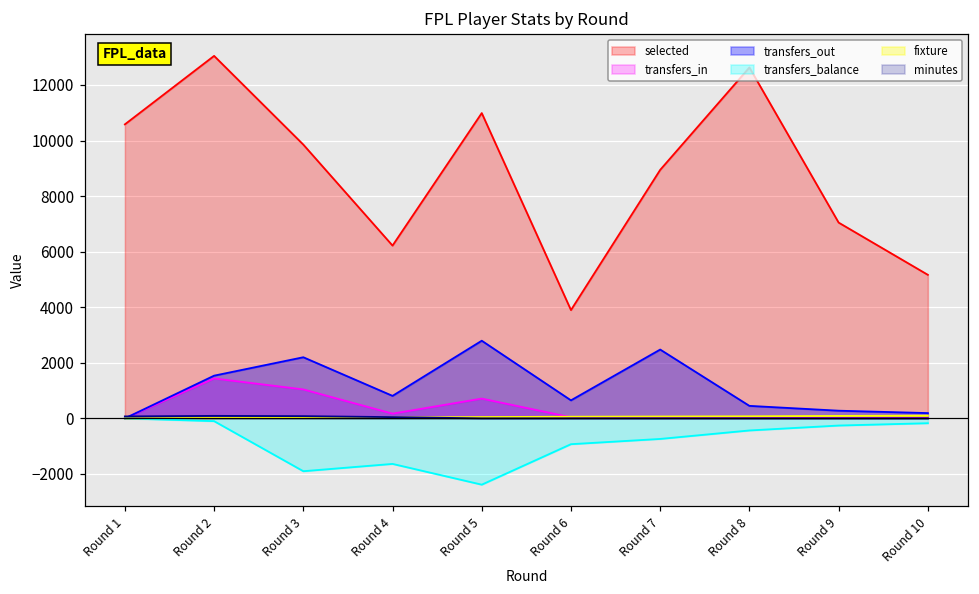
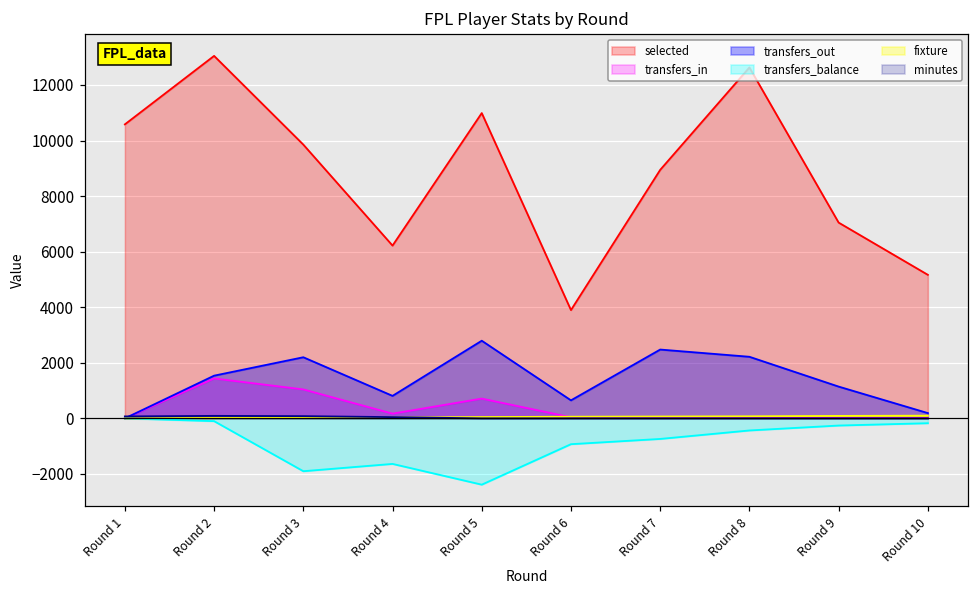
  {
    "selected": {
      "Round 1": 10600,
      "Round 2": 13000,
      "Round 3": 9900,
      "Round 4": 6200,
      "Round 5": 11000,
      "Round 6": 3900,
      "Round 7": 8900,
      "Round 9": 7000,
      "Round 10": 5200
    },
    "transfers_in": {
      "Round 3": 1000,
      "Round 4": 200,
      "Round 5": 700
    },
    "transfers_out": {
      "Round 3": 2200,
      "Round 4": 800,
      "Round 5": 2800,
      "Round 6": 600,
      "Round 7": 2500,
-     "Round 8": 500,
-     "Round 9": 300
+     "Round 8": 2200,
+     "Round 9": 1100
    }
  }
